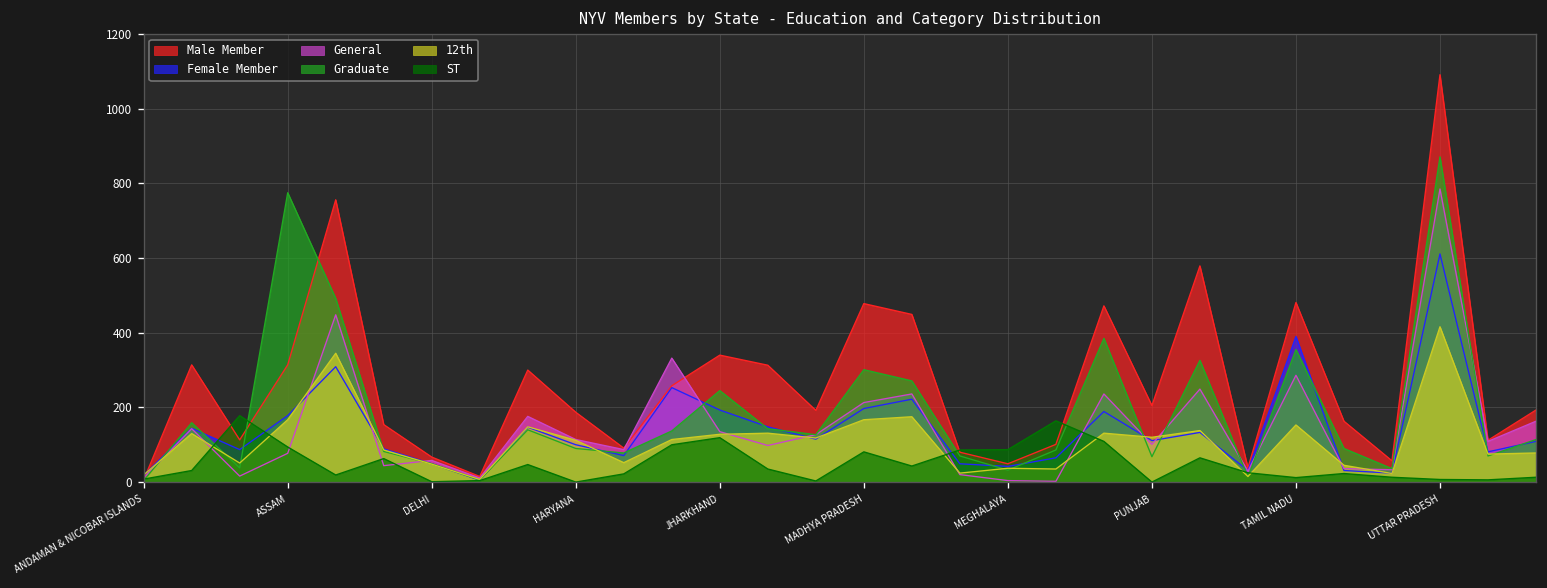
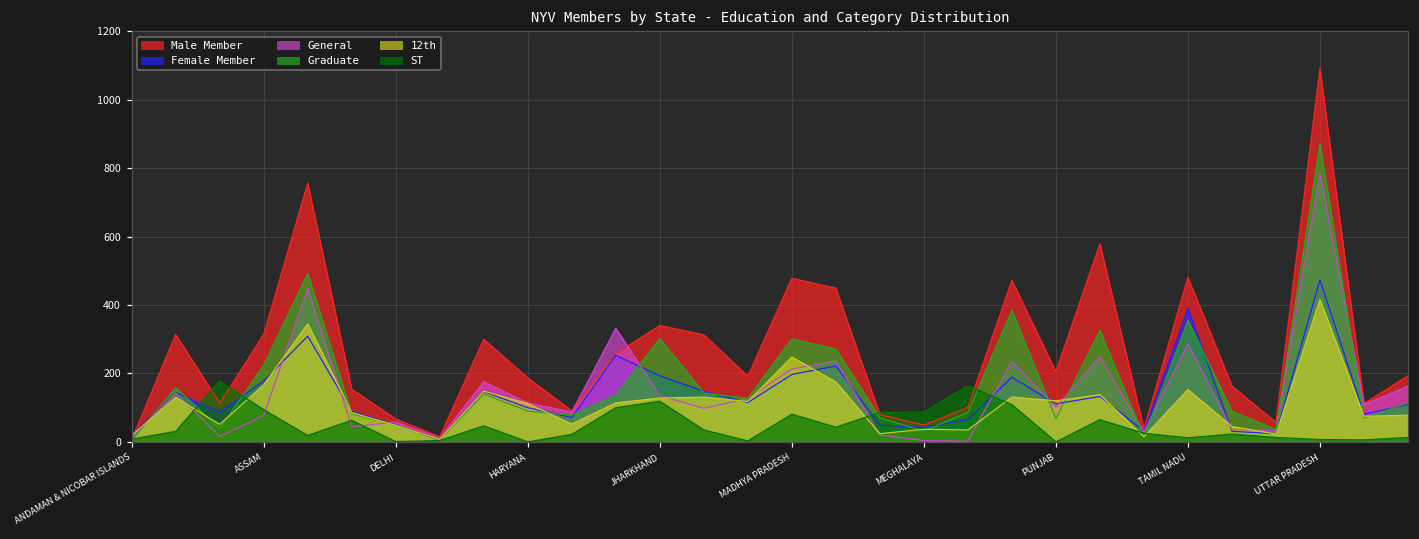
  {
    "Male Member": {
      "ASSAM": 310,
      "DELHI": 70,
      "HARYANA": 190,
      "JHARKHAND": 340,
      "MADHYA PRADESH": 480,
      "PUNJAB": 210,
      "TAMIL NADU": 480,
      "UTTAR PRADESH": 1090
    },
    "Female Member": {
      "ASSAM": 180,
      "HARYANA": 100,
      "JHARKHAND": 190,
      "MADHYA PRADESH": 200,
      "PUNJAB": 110,
      "TAMIL NADU": 390,
-     "UTTAR PRADESH": 610
+     "UTTAR PRADESH": 470
    },
    "General": {
      "ASSAM": 80,
      "DELHI": 60,
      "MADHYA PRADESH": 210,
      "MEGHALAYA": 0,
      "PUNJAB": 100,
      "TAMIL NADU": 290,
      "UTTAR PRADESH": 790
    },
    "Graduate": {
-     "ASSAM": 780,
+     "ASSAM": 220,
      "HARYANA": 90,
-     "JHARKHAND": 250,
+     "JHARKHAND": 300,
      "MADHYA PRADESH": 300,
      "PUNJAB": 70,
      "TAMIL NADU": 360,
      "UTTAR PRADESH": 870
    },
    "12th": {
      "ASSAM": 170,
-     "MADHYA PRADESH": 170,
+     "MADHYA PRADESH": 250,
      "PUNJAB": 120,
      "TAMIL NADU": 150,
      "UTTAR PRADESH": 420
    },
    "ST": {
      "ASSAM": 90,
      "DELHI": 0,
      "HARYANA": 0,
      "JHARKHAND": 120,
      "MADHYA PRADESH": 80,
      "MEGHALAYA": 90,
      "PUNJAB": 0,
      "TAMIL NADU": 10,
      "UTTAR PRADESH": 10
    }
  }
